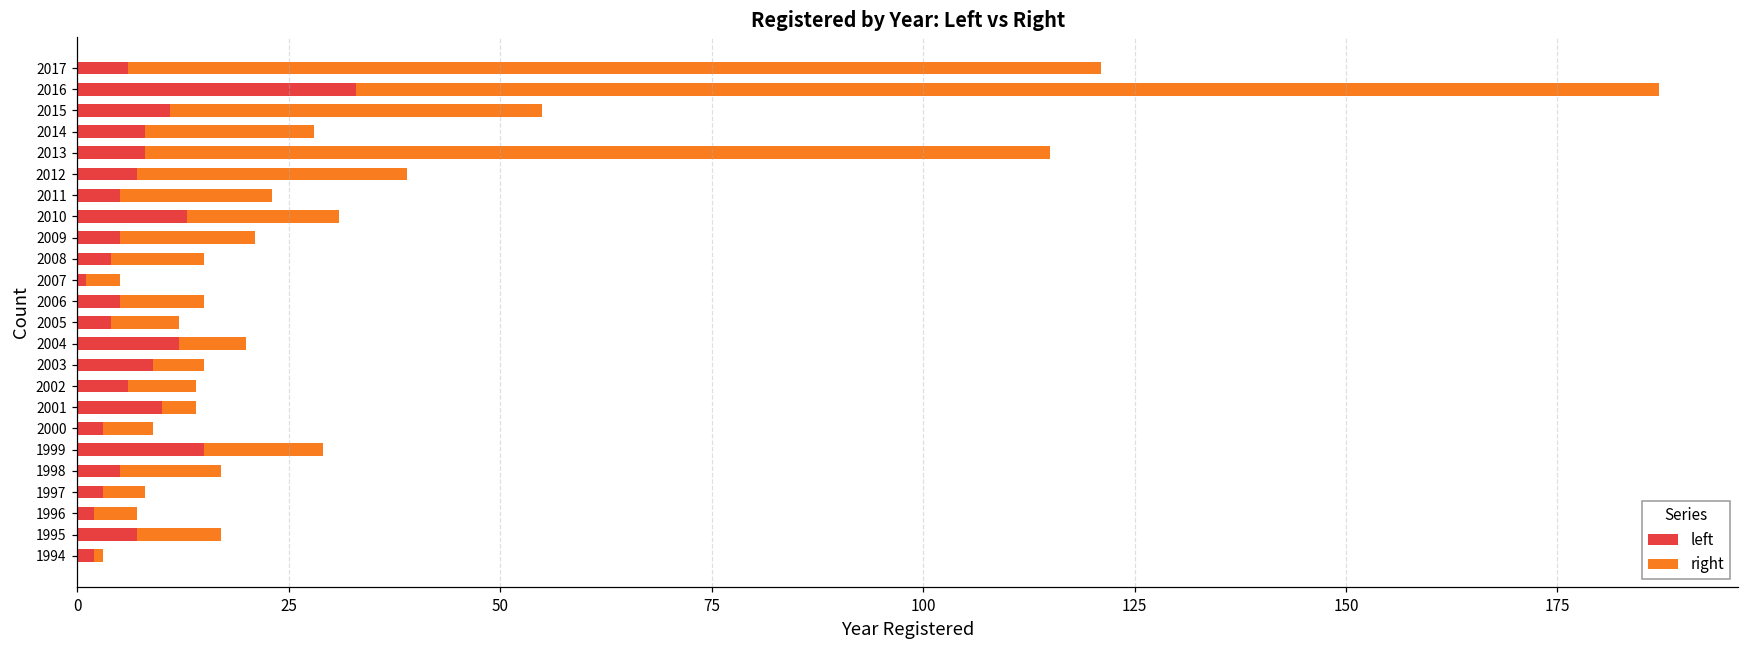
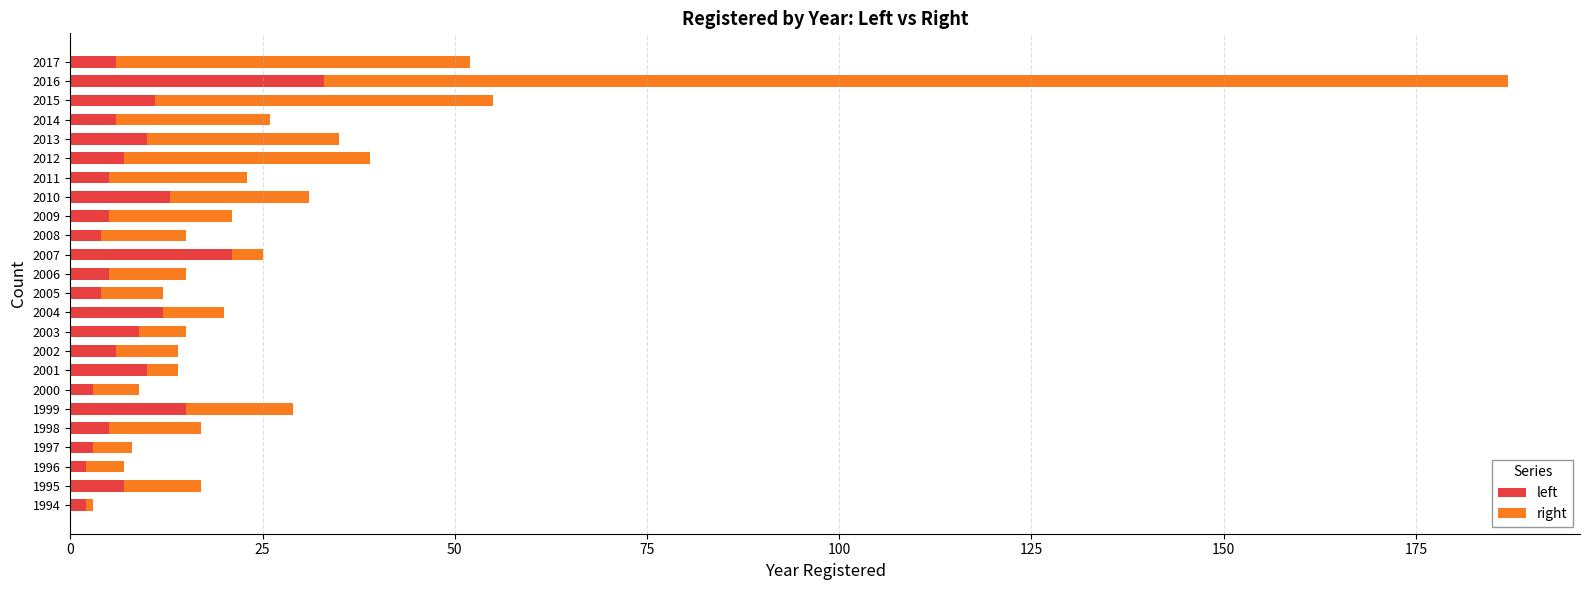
  {
    "left": {
      "2017": 6,
      "2016": 33,
      "2015": 11,
-     "2014": 8,
-     "2013": 8,
+     "2014": 6,
+     "2013": 10,
      "2012": 7,
      "2011": 5,
      "2010": 13,
      "2009": 5,
      "2008": 4,
-     "2007": 1,
+     "2007": 21,
      "2006": 5,
      "2005": 4,
      "2004": 12,
      "2003": 9,
      "2002": 6,
      "2001": 10,
      "2000": 3,
      "1999": 15,
      "1998": 5,
      "1997": 3,
      "1996": 2,
      "1995": 7,
      "1994": 2
    },
    "right": {
-     "2017": 115,
+     "2017": 46,
      "2016": 154,
      "2015": 44,
      "2014": 20,
-     "2013": 107,
+     "2013": 25,
      "2012": 32,
      "2011": 18,
      "2010": 18,
      "2009": 16,
      "2008": 11,
      "2007": 4,
      "2006": 10,
      "2005": 8,
      "2004": 8,
      "2003": 6,
      "2002": 8,
      "2001": 4,
      "2000": 6,
      "1999": 14,
      "1998": 12,
      "1997": 5,
      "1996": 5,
      "1995": 10,
      "1994": 1
    }
  }
